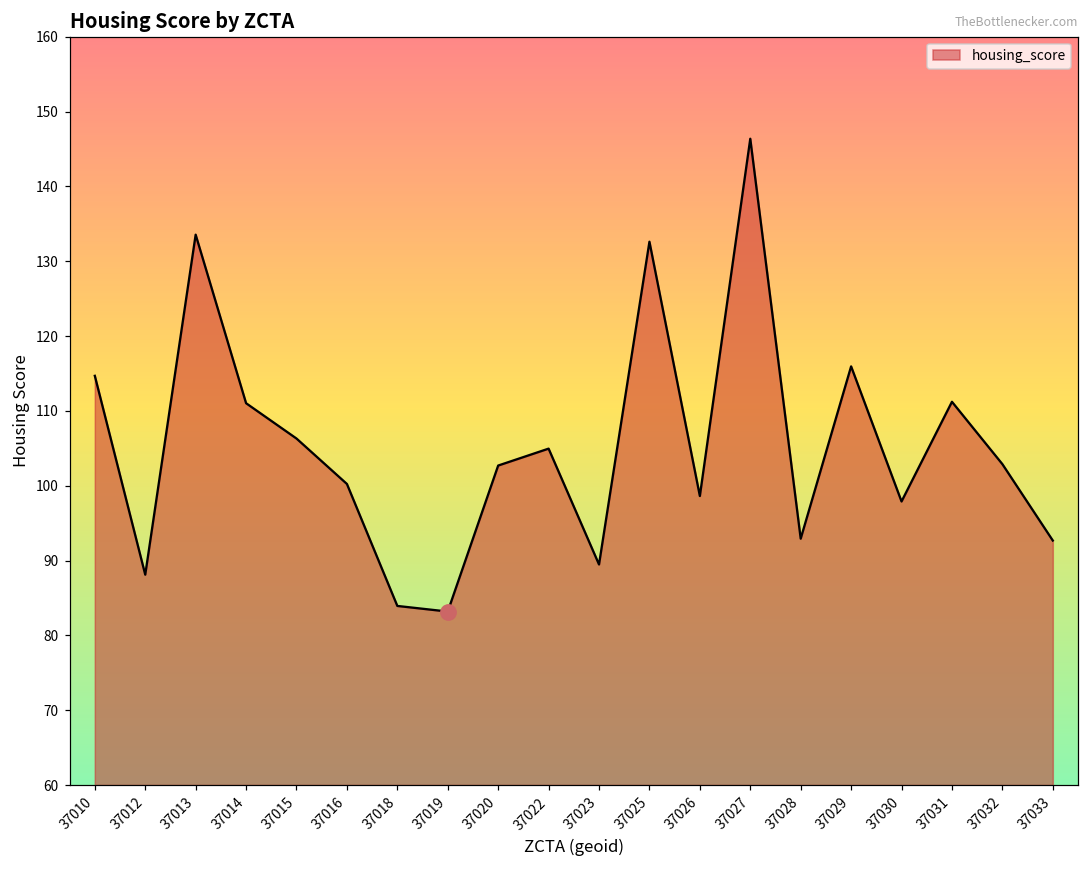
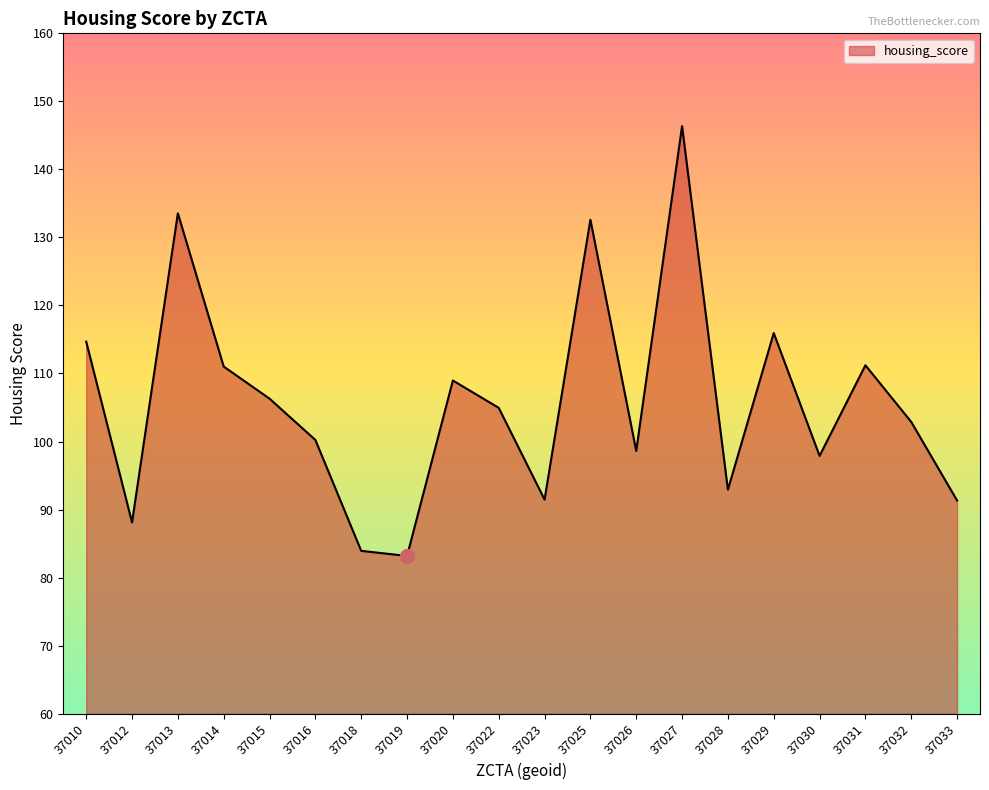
  {
    "housing_score": {
      "37010": 115,
      "37012": 88,
      "37013": 134,
      "37014": 111,
      "37015": 106,
      "37016": 100,
      "37018": 84,
-     "37020": 103,
+     "37020": 109,
      "37022": 105,
-     "37023": 89,
+     "37023": 91,
      "37025": 133,
      "37026": 99,
      "37027": 146,
      "37028": 93,
      "37029": 116,
      "37030": 98,
      "37031": 111,
      "37032": 103,
-     "37033": 93
+     "37033": 91
    }
  }
